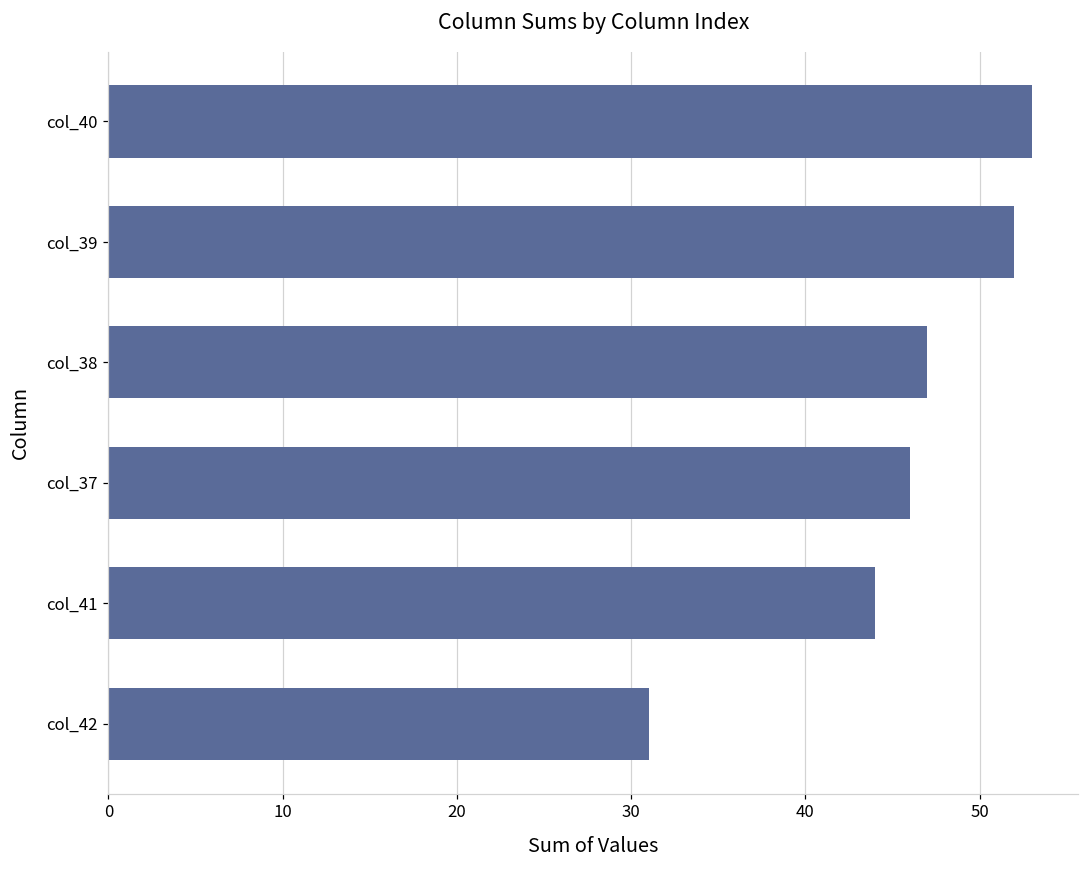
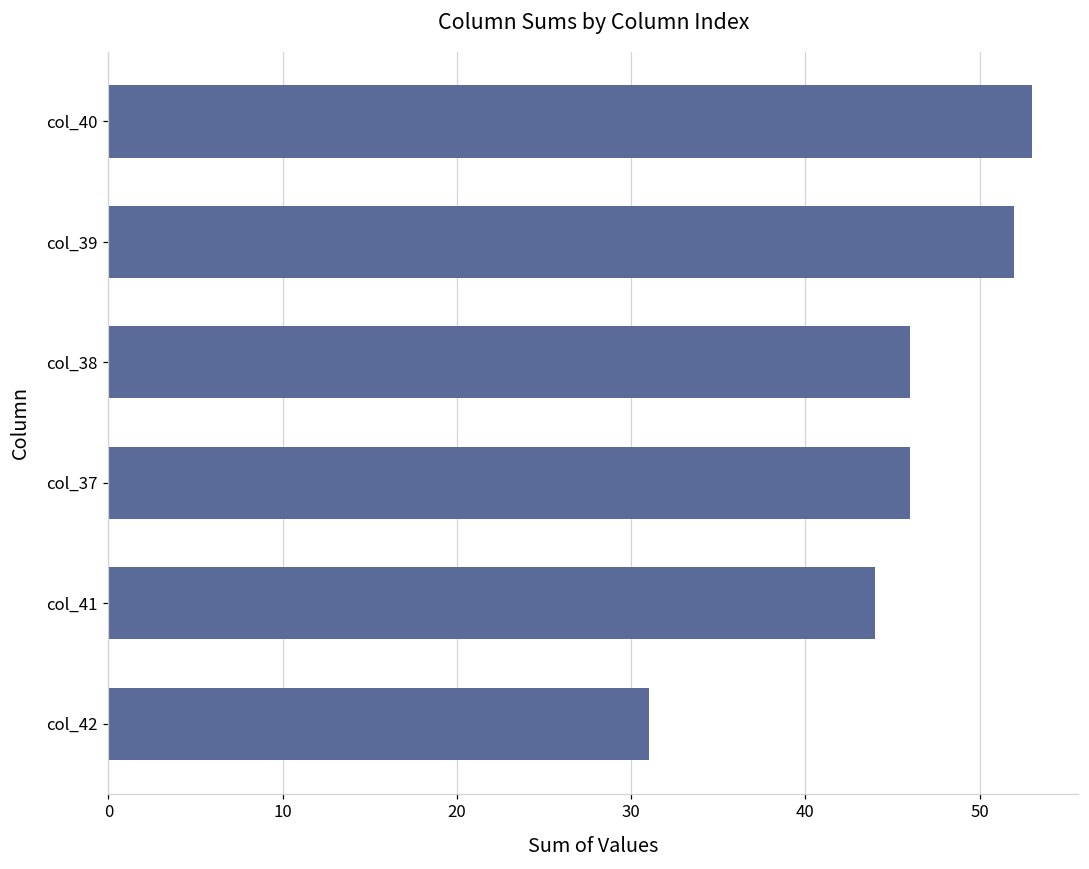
  {
    "col_40": 53,
    "col_39": 52,
-   "col_38": 47,
+   "col_38": 46,
    "col_37": 46,
    "col_41": 44,
    "col_42": 31
  }
